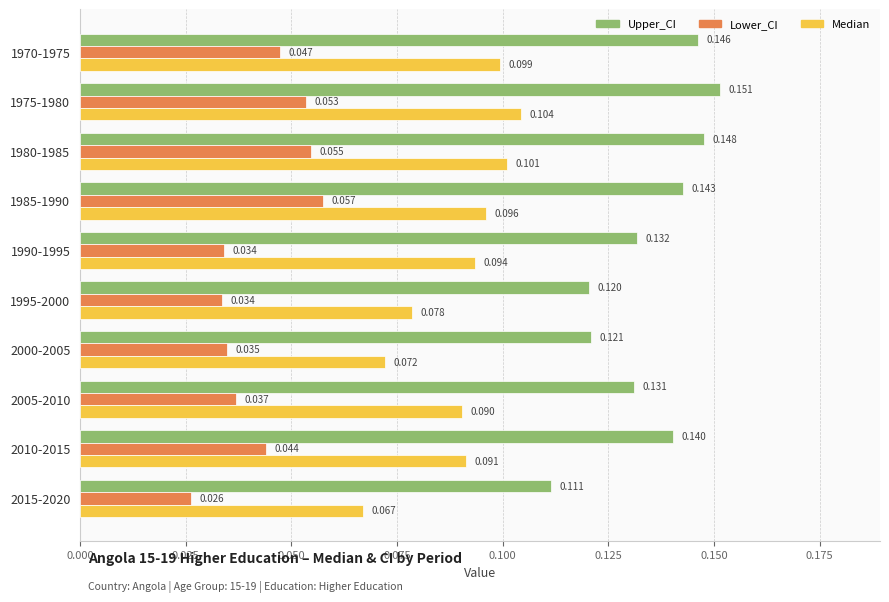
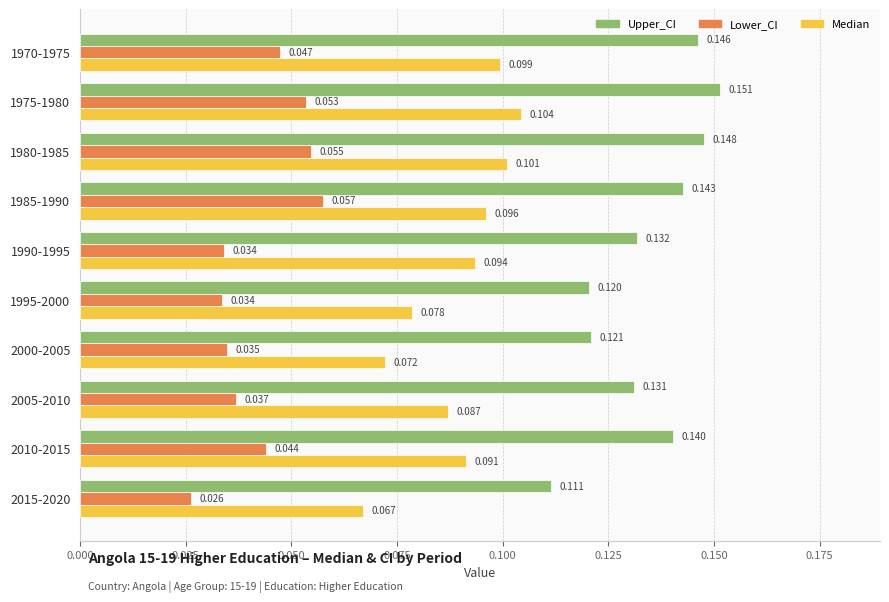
  {
    "Upper_CI": {
      "1970-1975": 0.146,
      "1975-1980": 0.151,
      "1980-1985": 0.148,
      "1985-1990": 0.143,
      "1990-1995": 0.132,
      "1995-2000": 0.120,
      "2000-2005": 0.121,
      "2005-2010": 0.131,
      "2010-2015": 0.140,
      "2015-2020": 0.111
    },
    "Lower_CI": {
      "1970-1975": 0.047,
      "1975-1980": 0.053,
      "1980-1985": 0.055,
      "1985-1990": 0.057,
      "1990-1995": 0.034,
      "1995-2000": 0.034,
      "2000-2005": 0.035,
      "2005-2010": 0.037,
      "2010-2015": 0.044,
      "2015-2020": 0.026
    },
    "Median": {
      "1970-1975": 0.099,
      "1975-1980": 0.104,
      "1980-1985": 0.101,
      "1985-1990": 0.096,
      "1990-1995": 0.094,
      "1995-2000": 0.078,
      "2000-2005": 0.072,
-     "2005-2010": 0.090,
+     "2005-2010": 0.087,
      "2010-2015": 0.091,
      "2015-2020": 0.067
    }
  }
